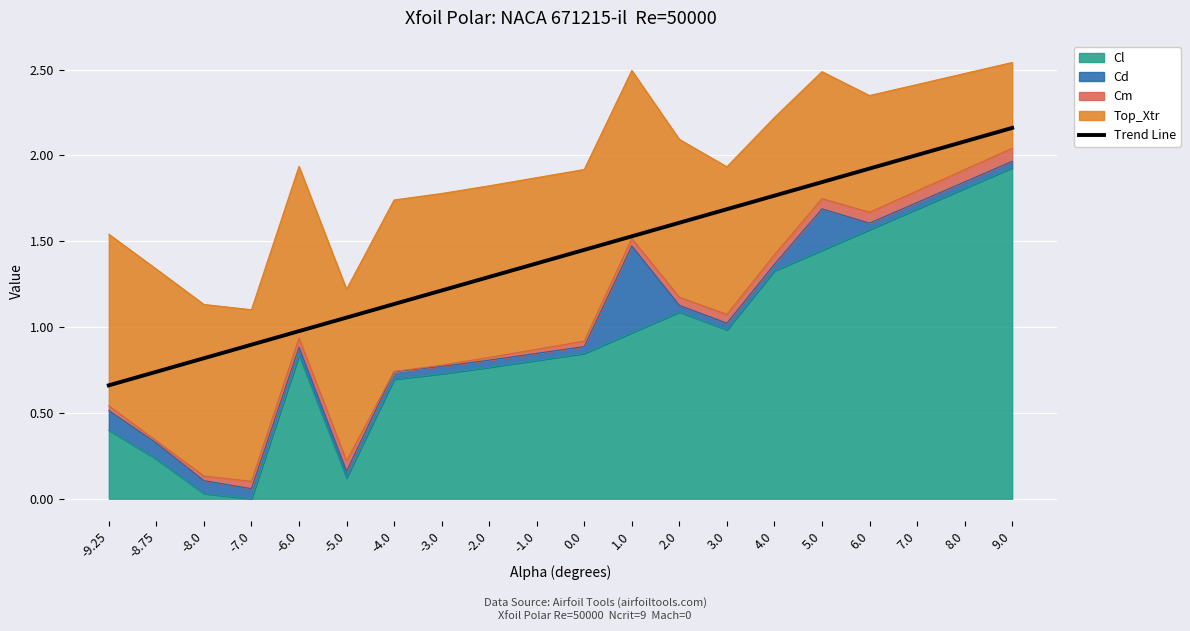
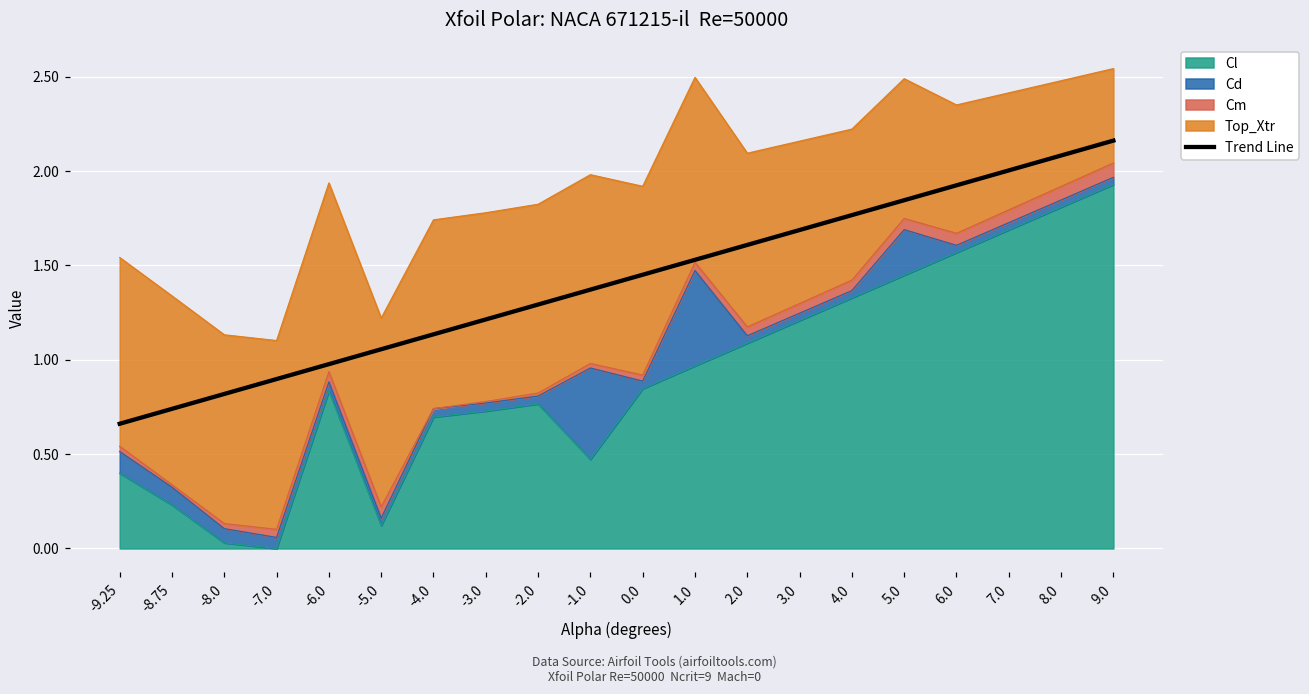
  {
    "Cl": {
      "-9.25": 0.40,
      "-8.75": 0.23,
      "-8.0": 0.03,
      "-7.0": 0.00,
      "-6.0": 0.84,
      "-5.0": 0.12,
      "-4.0": 0.70,
      "-3.0": 0.73,
      "-2.0": 0.77,
-     "-1.0": 0.81,
+     "-1.0": 0.47,
      "0.0": 0.85,
      "1.0": 0.97,
      "2.0": 1.09,
-     "3.0": 0.98,
+     "3.0": 1.21,
      "4.0": 1.33,
      "5.0": 1.45,
      "6.0": 1.57,
      "7.0": 1.69,
      "8.0": 1.81,
      "9.0": 1.93
    },
    "Cd": {
      "-9.25": 0.11,
      "-8.0": 0.08,
      "-7.0": 0.06,
      "-6.0": 0.05,
      "-5.0": 0.04,
      "-2.0": 0.04,
-     "-1.0": 0.04,
+     "-1.0": 0.48,
      "0.0": 0.04,
      "1.0": 0.50,
      "2.0": 0.04,
      "3.0": 0.04,
      "4.0": 0.04,
      "5.0": 0.24,
      "6.0": 0.04,
      "7.0": 0.04,
      "8.0": 0.04,
      "9.0": 0.04
    },
    "Trend Line": {
      "-9.25": 0.66,
      "-8.75": 0.74,
      "-8.0": 0.82,
      "-7.0": 0.90,
      "-6.0": 0.98,
      "-5.0": 1.06,
      "-4.0": 1.13,
      "-3.0": 1.21,
      "-2.0": 1.29,
      "-1.0": 1.37,
      "0.0": 1.45,
      "2.0": 1.61,
      "3.0": 1.69,
      "4.0": 1.77,
      "5.0": 1.84,
      "6.0": 1.92,
      "7.0": 2.00,
      "8.0": 2.08,
      "9.0": 2.16
    }
  }
